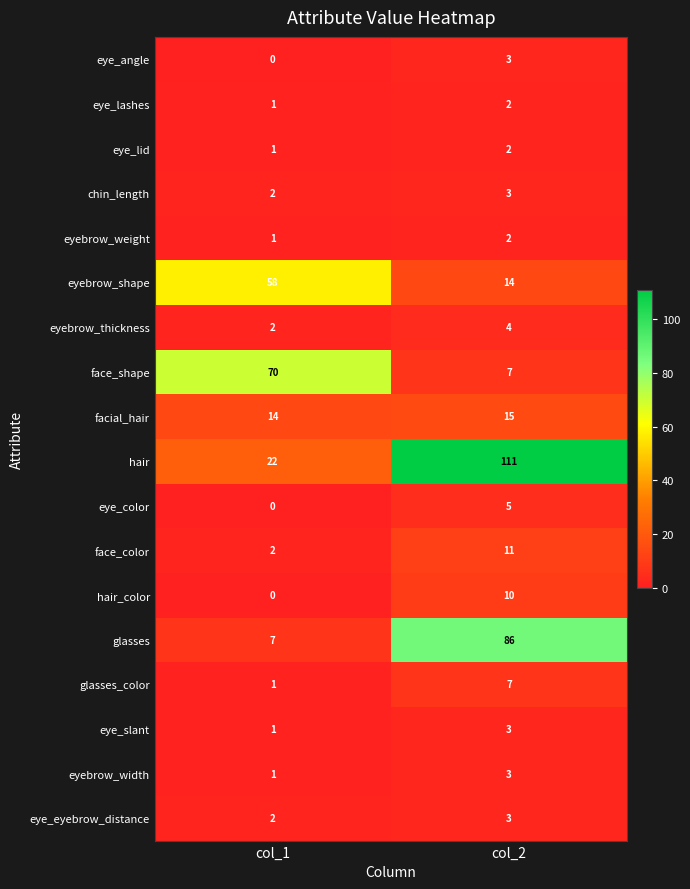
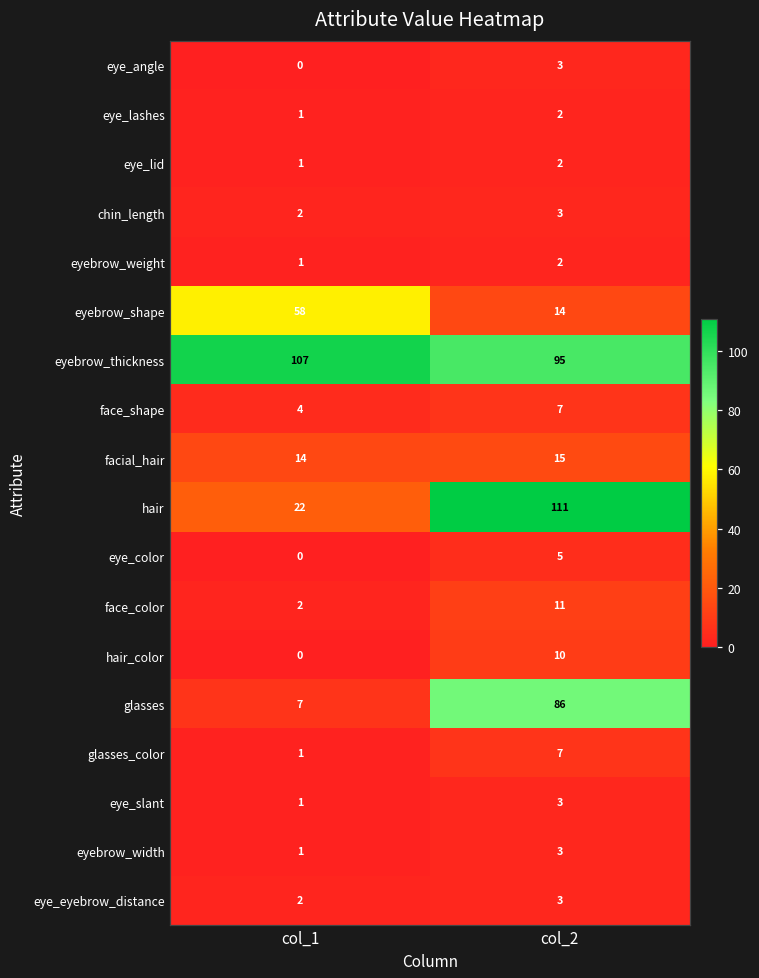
  {
    "eye_angle": {
      "col_1": 0,
      "col_2": 3
    },
    "eye_lashes": {
      "col_1": 1,
      "col_2": 2
    },
    "eye_lid": {
      "col_1": 1,
      "col_2": 2
    },
    "chin_length": {
      "col_1": 2,
      "col_2": 3
    },
    "eyebrow_weight": {
      "col_1": 1,
      "col_2": 2
    },
    "eyebrow_shape": {
      "col_1": 58,
      "col_2": 14
    },
    "eyebrow_thickness": {
-     "col_1": 2,
-     "col_2": 4
+     "col_1": 107,
+     "col_2": 95
    },
    "face_shape": {
-     "col_1": 70,
+     "col_1": 4,
      "col_2": 7
    },
    "facial_hair": {
      "col_1": 14,
      "col_2": 15
    },
    "hair": {
      "col_1": 22,
      "col_2": 111
    },
    "eye_color": {
      "col_1": 0,
      "col_2": 5
    },
    "face_color": {
      "col_1": 2,
      "col_2": 11
    },
    "hair_color": {
      "col_1": 0,
      "col_2": 10
    },
    "glasses": {
      "col_1": 7,
      "col_2": 86
    },
    "glasses_color": {
      "col_1": 1,
      "col_2": 7
    },
    "eye_slant": {
      "col_1": 1,
      "col_2": 3
    },
    "eyebrow_width": {
      "col_1": 1,
      "col_2": 3
    },
    "eye_eyebrow_distance": {
      "col_1": 2,
      "col_2": 3
    }
  }
